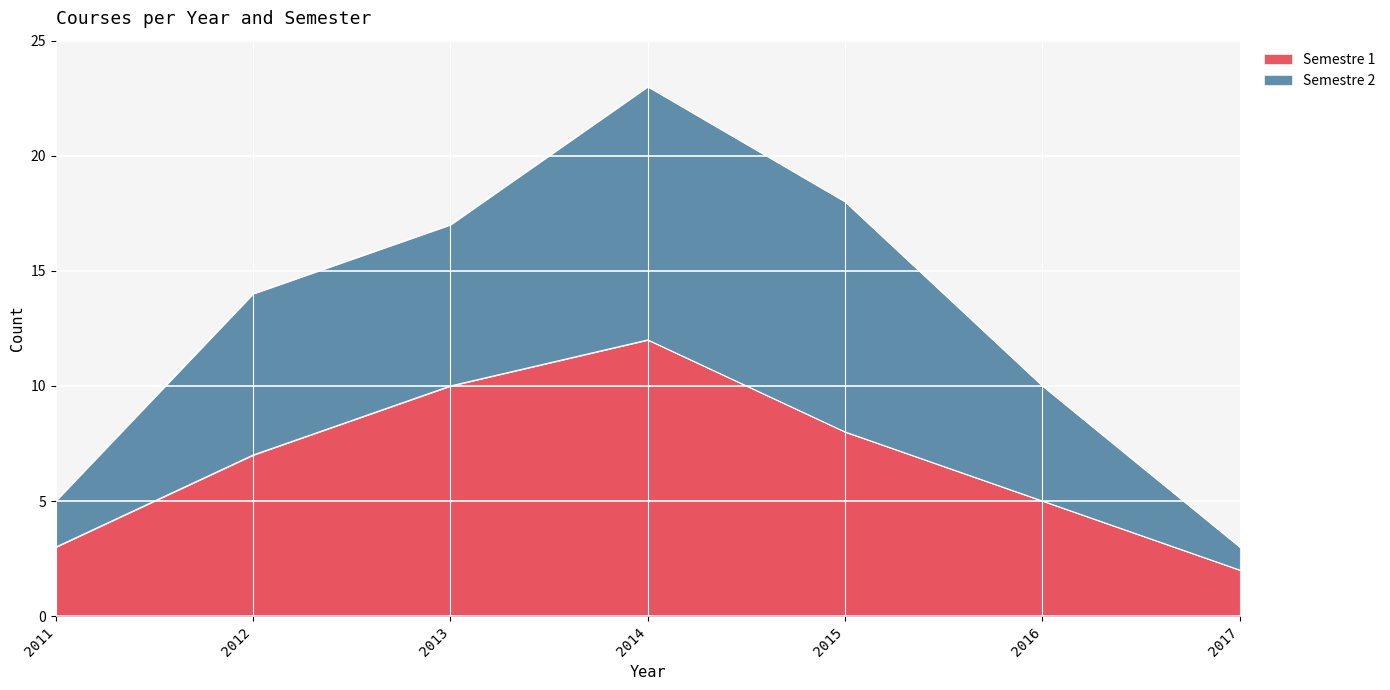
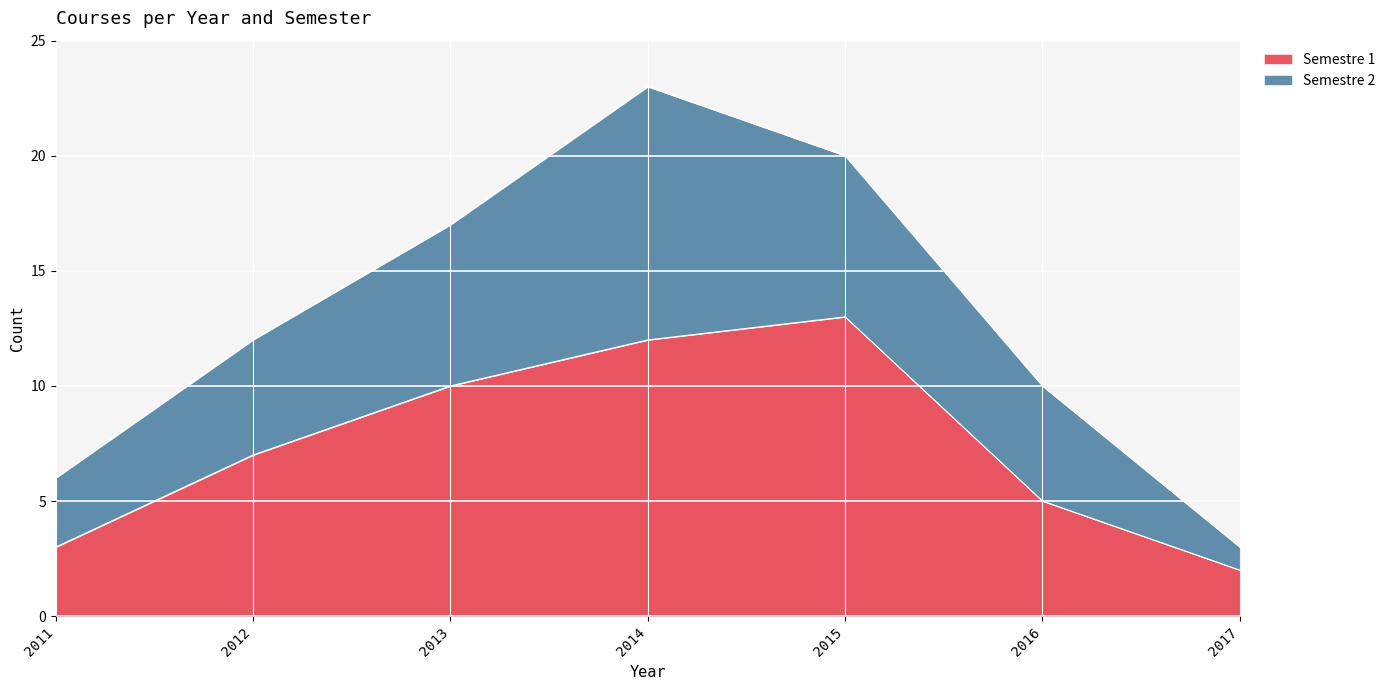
  {
    "Semestre 1": {
      "2011": 3,
      "2012": 7,
      "2013": 10,
      "2014": 12,
-     "2015": 8,
+     "2015": 13,
      "2016": 5,
      "2017": 2
    },
    "Semestre 2": {
-     "2011": 2,
-     "2012": 7,
+     "2011": 3,
+     "2012": 5,
      "2013": 7,
      "2014": 11,
-     "2015": 10,
+     "2015": 7,
      "2016": 5,
      "2017": 1
    }
  }
